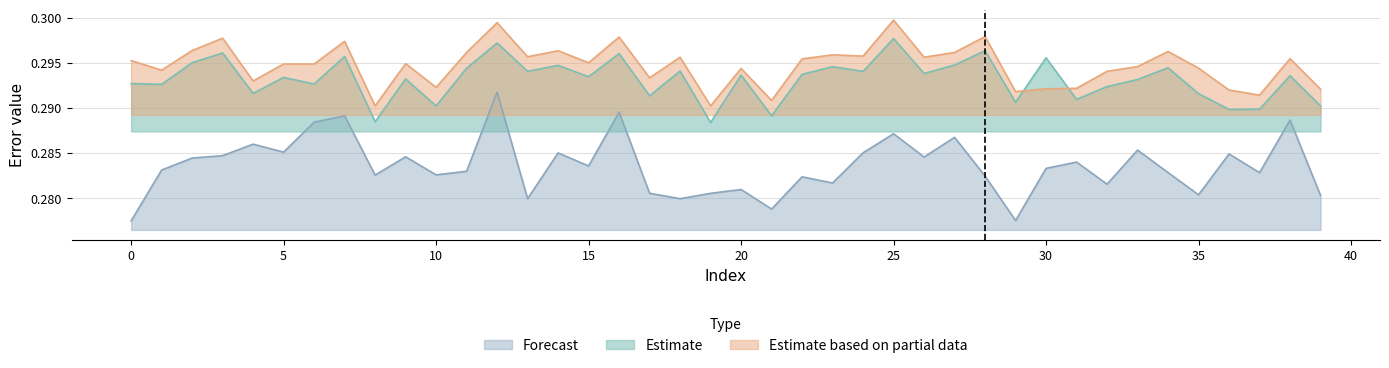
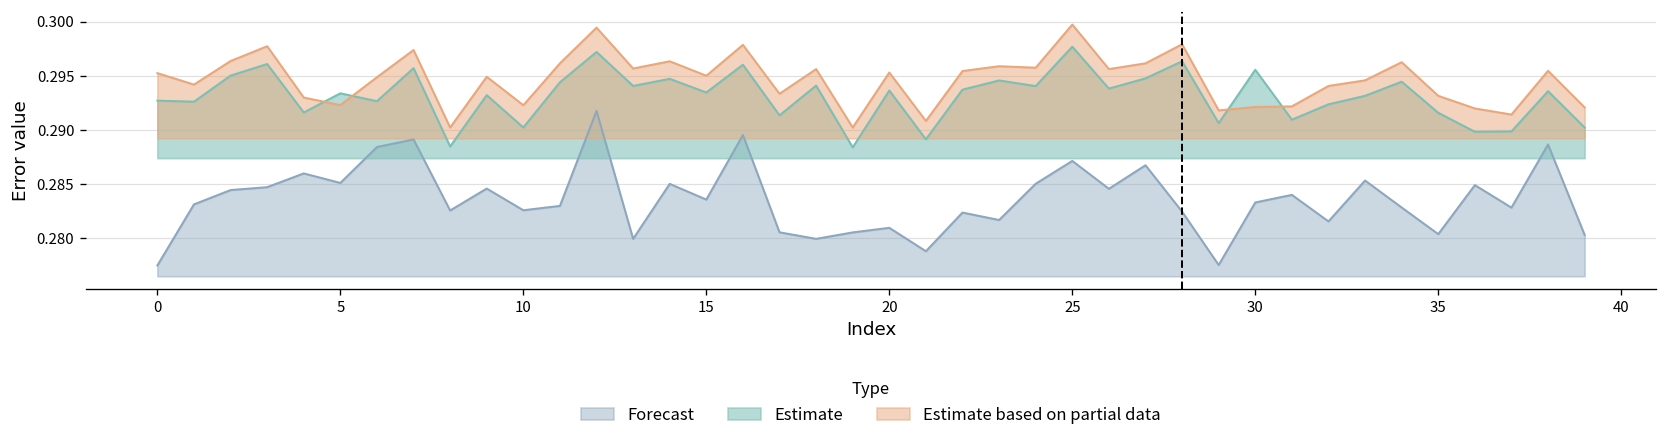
  {
    "Estimate based on partial data": {
      "0": 0.295,
-     "5": 0.295,
+     "5": 0.292,
      "10": 0.292,
      "15": 0.295,
-     "20": 0.294,
+     "20": 0.295,
      "25": 0.300,
      "30": 0.292,
-     "35": 0.294
+     "35": 0.293
    }
  }
